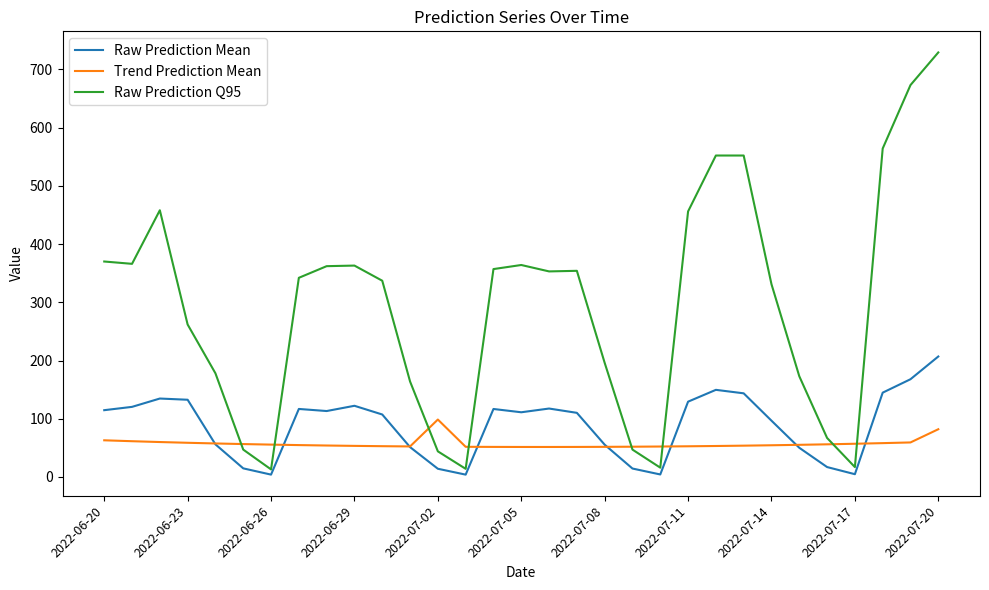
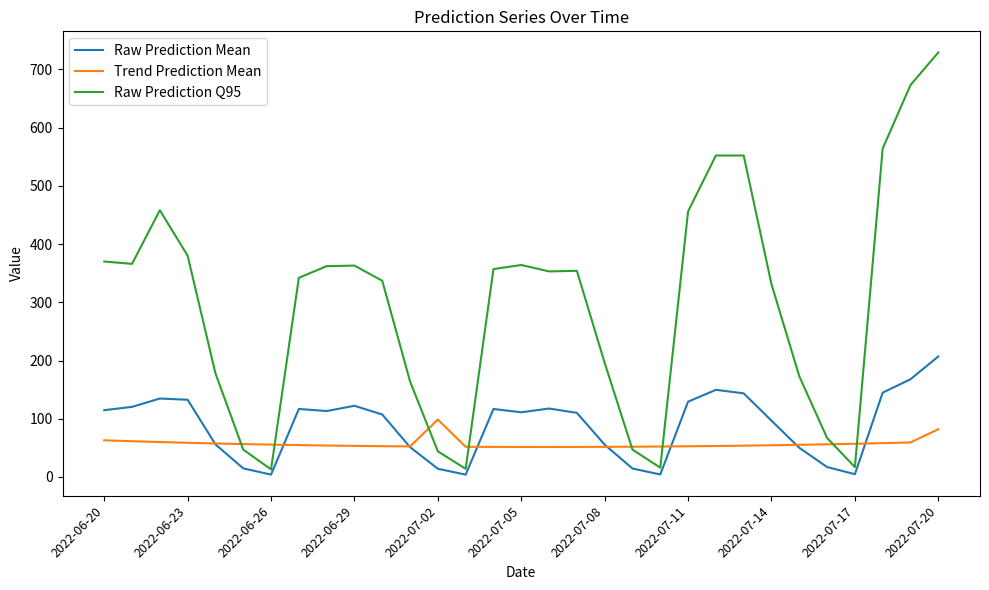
  {
    "Raw Prediction Mean": {
      "2022-06-20": 110,
      "2022-06-23": 130,
      "2022-06-26": 0,
      "2022-06-29": 120,
      "2022-07-02": 10,
      "2022-07-05": 110,
      "2022-07-11": 130,
      "2022-07-14": 100,
      "2022-07-17": 0,
      "2022-07-20": 210
    },
    "Trend Prediction Mean": {
      "2022-06-20": 60,
      "2022-06-23": 60,
      "2022-06-26": 60,
      "2022-06-29": 50,
      "2022-07-02": 100,
      "2022-07-05": 50,
      "2022-07-11": 50,
      "2022-07-14": 50,
      "2022-07-17": 60,
      "2022-07-20": 80
    },
    "Raw Prediction Q95": {
      "2022-06-20": 370,
-     "2022-06-23": 260,
+     "2022-06-23": 380,
      "2022-06-26": 10,
      "2022-06-29": 360,
      "2022-07-02": 40,
      "2022-07-05": 360,
      "2022-07-08": 200,
      "2022-07-11": 460,
      "2022-07-14": 330,
      "2022-07-17": 20,
      "2022-07-20": 730
    }
  }
